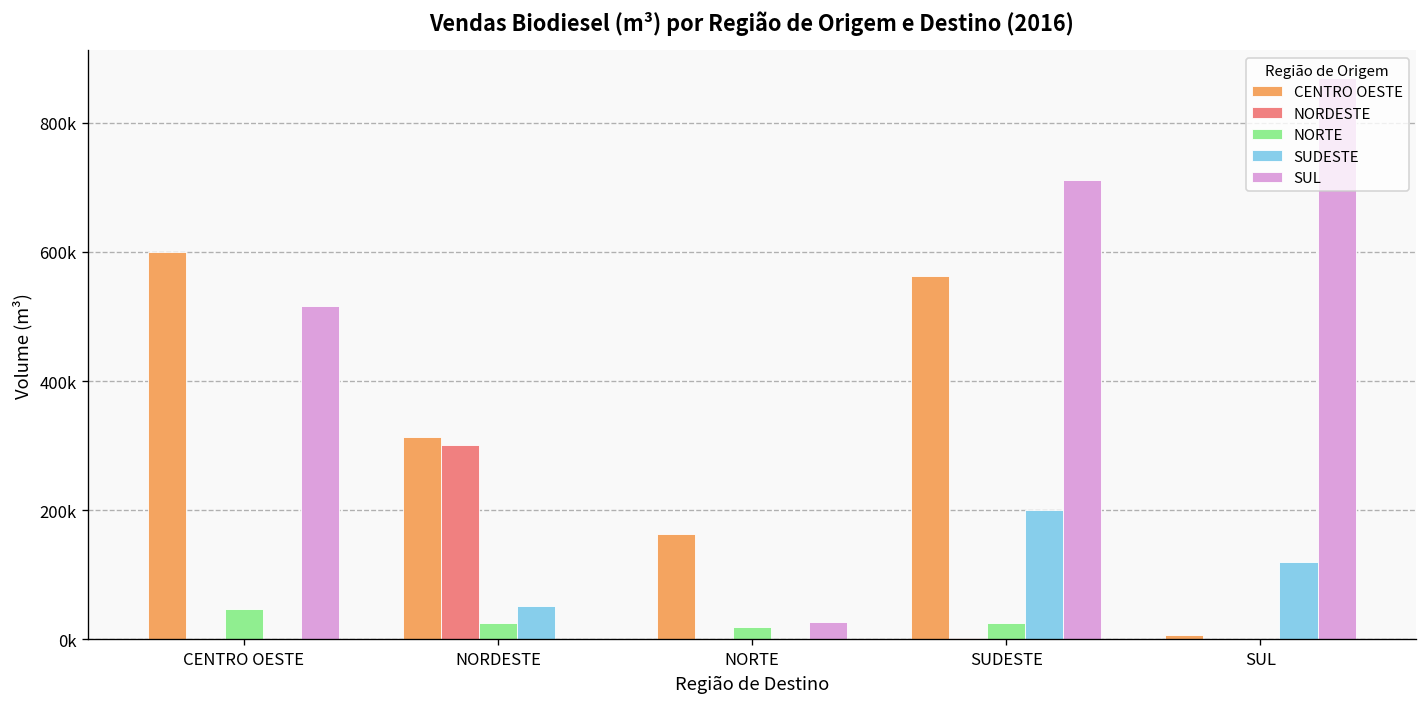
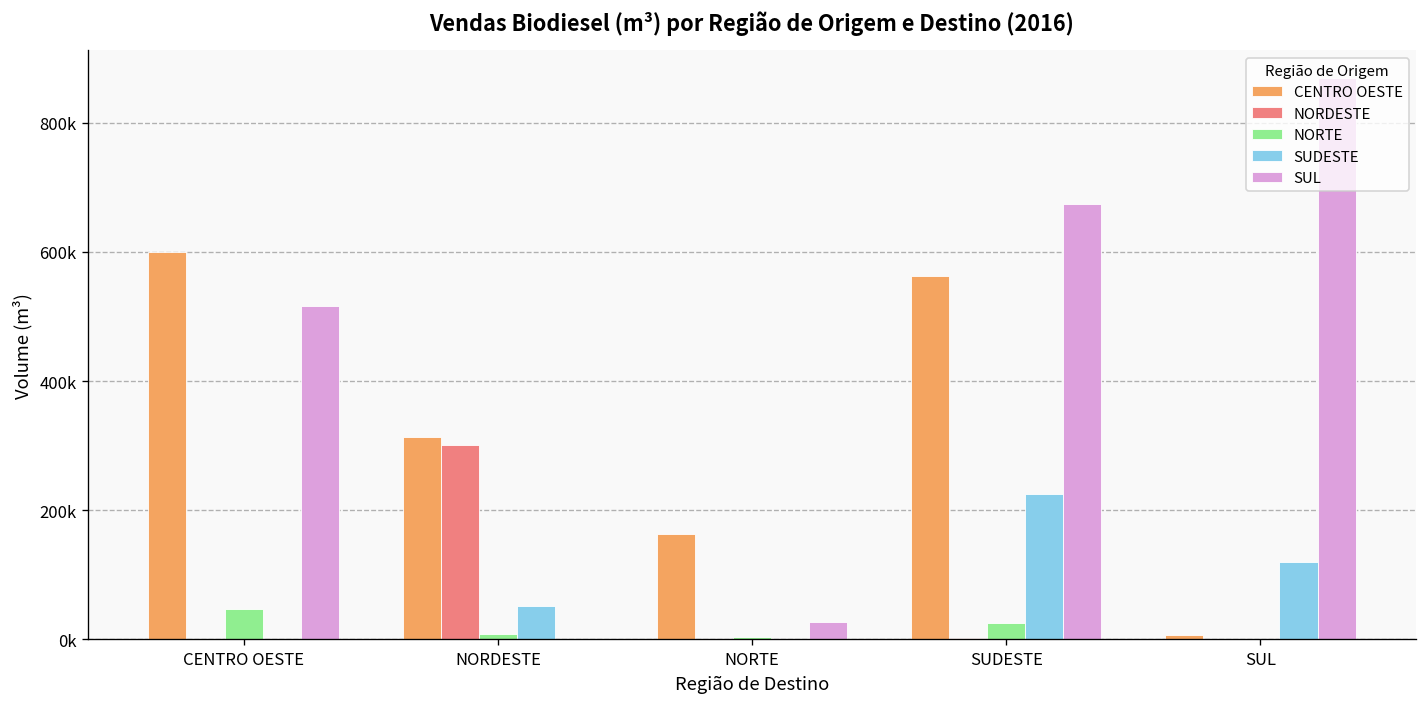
  {
    "NORTE": {
      "CENTRO OESTE": 50000,
-     "NORDESTE": 20000,
-     "NORTE": 20000,
+     "NORDESTE": 10000,
+     "NORTE": 0,
      "SUDESTE": 30000,
      "SUL": 0
    },
    "SUDESTE": {
      "NORDESTE": 50000,
-     "SUDESTE": 200000,
+     "SUDESTE": 220000,
      "SUL": 120000
    },
    "SUL": {
      "CENTRO OESTE": 520000,
      "NORTE": 30000,
-     "SUDESTE": 710000
+     "SUDESTE": 670000
    }
  }
